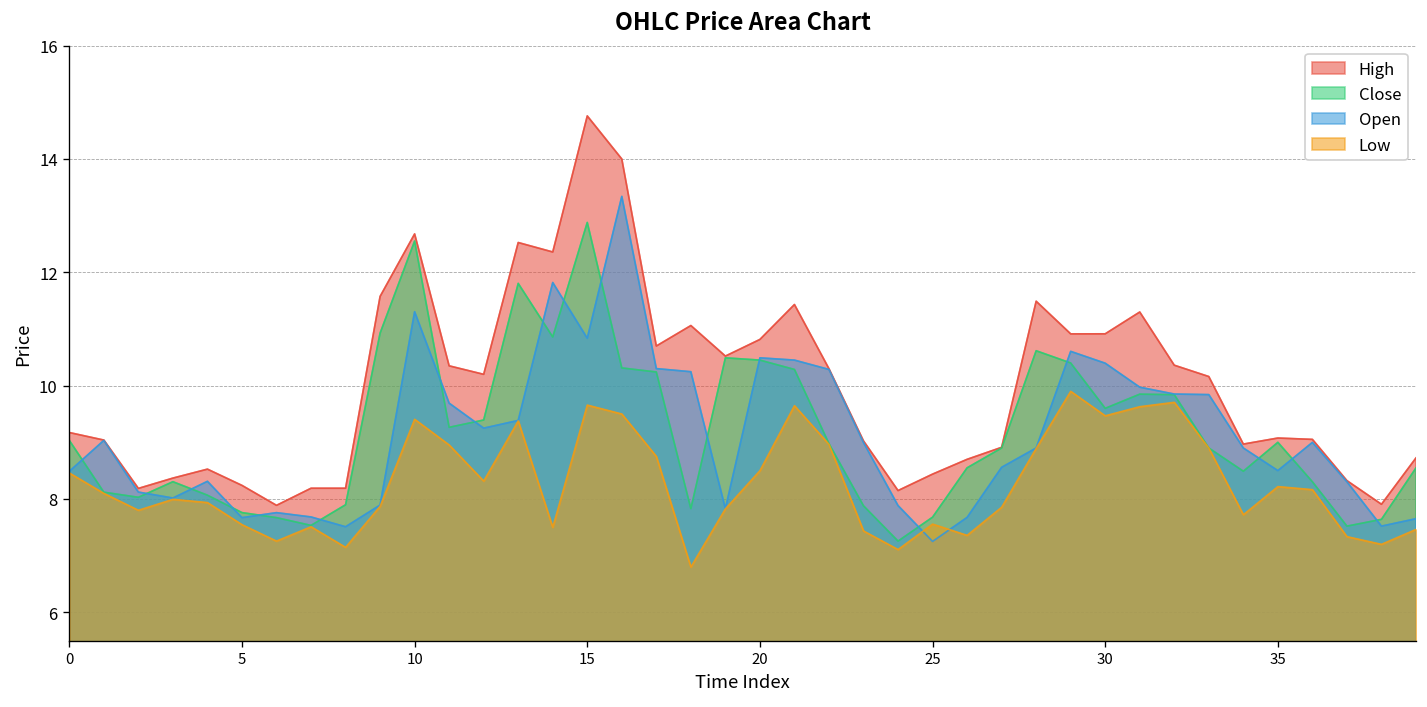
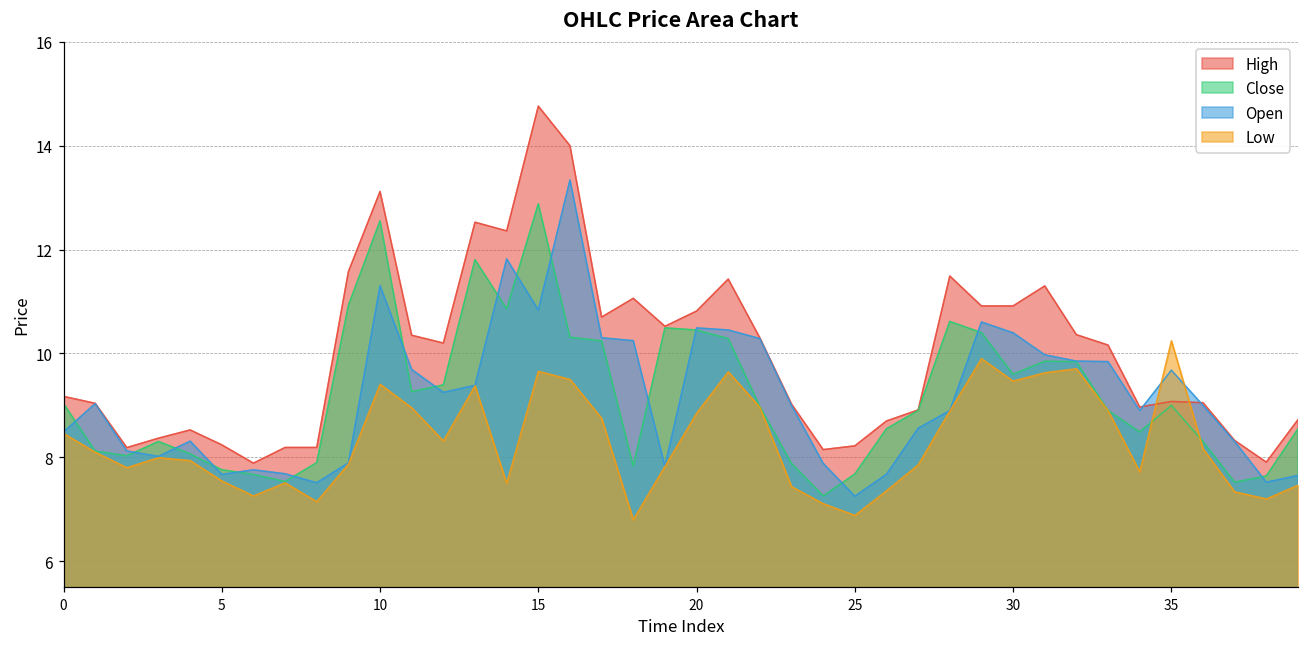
  {
    "High": {
      "0": 9.2,
      "5": 8.2,
-     "10": 12.7,
+     "10": 13.1,
      "15": 14.8,
      "20": 10.8,
-     "25": 8.4,
+     "25": 8.2,
      "30": 10.9,
      "35": 9.1
    },
    "Close": {
      "0": 9.0,
      "5": 7.8,
      "10": 12.6,
      "15": 12.9,
      "25": 7.7,
      "30": 9.6,
      "35": 9.0
    },
    "Open": {
      "5": 7.7,
      "10": 11.3,
      "15": 10.8,
      "25": 7.3,
      "30": 10.4,
-     "35": 8.5
+     "35": 9.7
    },
    "Low": {
      "5": 7.5,
      "10": 9.4,
      "15": 9.7,
-     "20": 8.5,
-     "25": 7.6,
+     "20": 8.9,
+     "25": 6.9,
      "30": 9.5,
-     "35": 8.2
+     "35": 10.2
    }
  }
